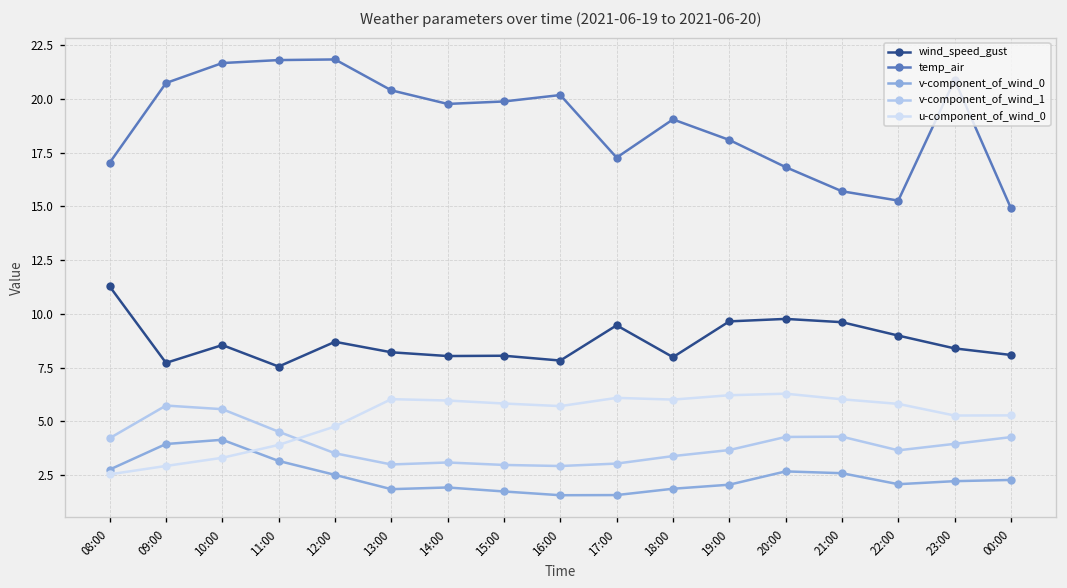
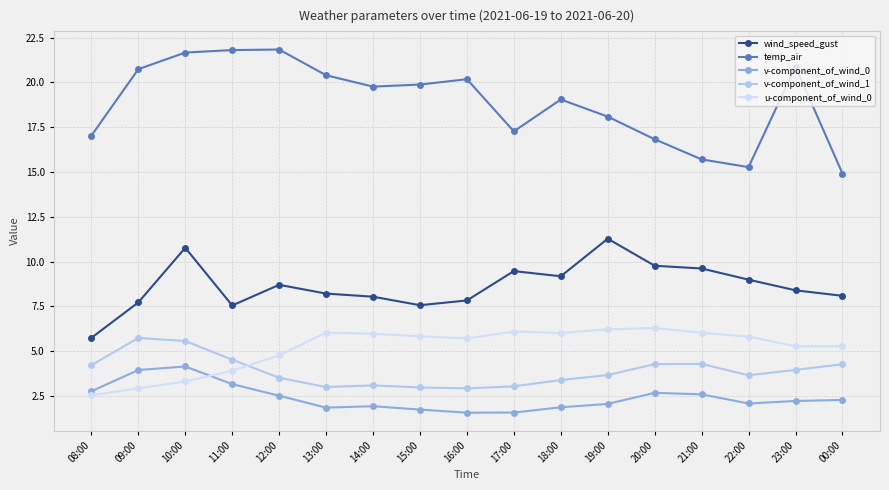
  {
    "wind_speed_gust": {
-     "08:00": 11.3,
+     "08:00": 5.7,
      "09:00": 7.7,
-     "10:00": 8.6,
+     "10:00": 10.8,
      "11:00": 7.6,
      "12:00": 8.7,
      "13:00": 8.2,
      "14:00": 8.0,
-     "15:00": 8.1,
+     "15:00": 7.6,
      "16:00": 7.8,
      "17:00": 9.5,
-     "18:00": 8.0,
-     "19:00": 9.7,
+     "18:00": 9.2,
+     "19:00": 11.3,
      "20:00": 9.8,
      "21:00": 9.6,
      "22:00": 9.0,
      "23:00": 8.4,
      "00:00": 8.1
    },
    "temp_air": {
      "08:00": 17.0,
      "09:00": 20.7,
      "10:00": 21.7,
      "11:00": 21.8,
      "12:00": 21.8,
      "13:00": 20.4,
      "14:00": 19.8,
      "15:00": 19.9,
      "16:00": 20.2,
      "17:00": 17.3,
      "18:00": 19.0,
      "19:00": 18.1,
      "20:00": 16.8,
      "21:00": 15.7,
      "22:00": 15.3,
      "00:00": 14.9
    }
  }
